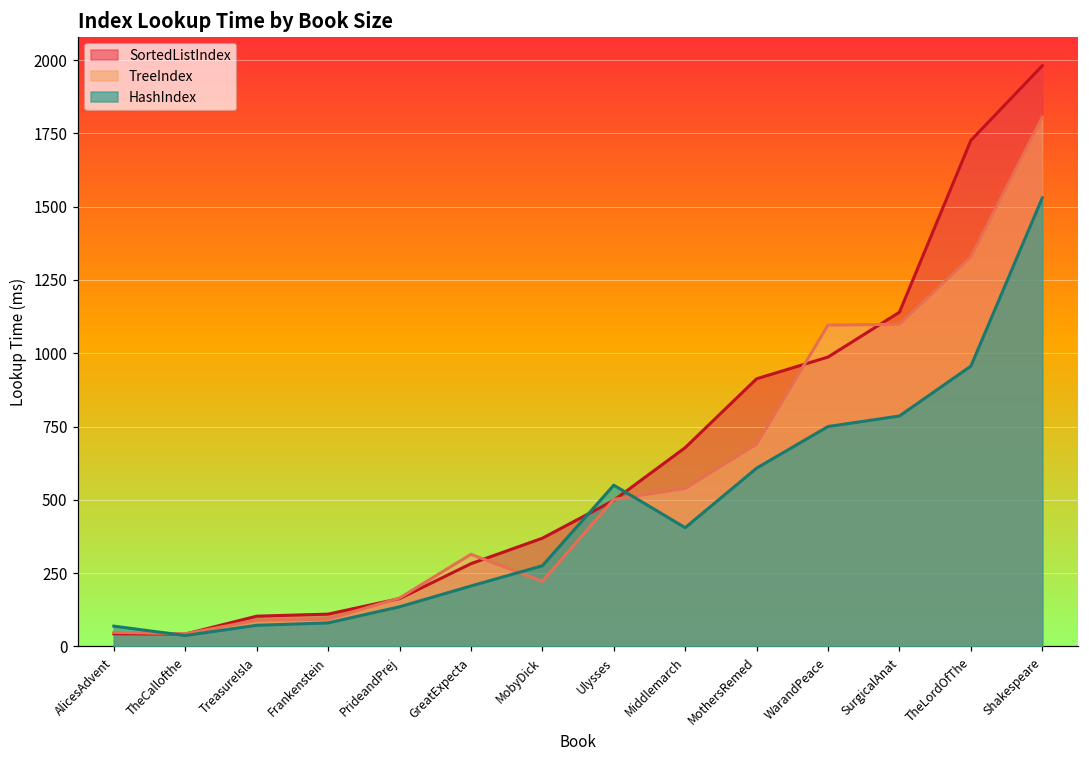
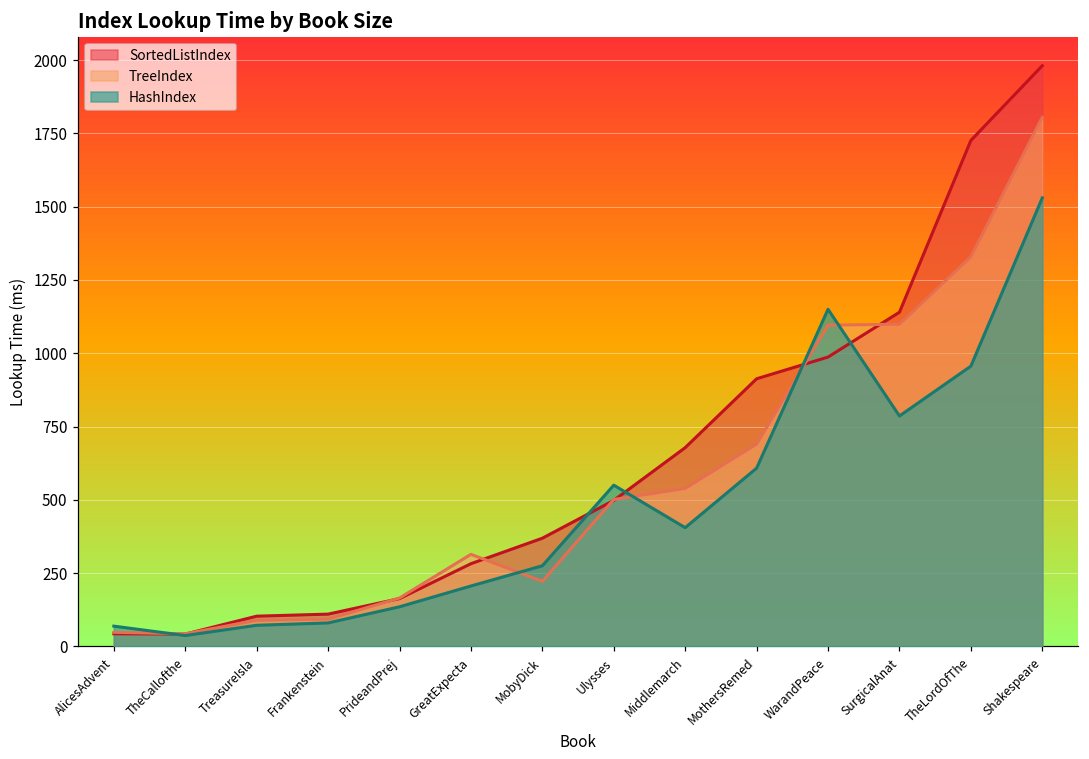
  {
    "SortedListIndex": {
      "TreasureIsla": 100,
      "Frankenstein": 110,
      "GreatExpecta": 280,
      "MobyDick": 370,
      "Middlemarch": 680,
      "MothersRemed": 910,
      "WarandPeace": 990,
      "SurgicalAnat": 1140,
      "TheLordOfThe": 1730,
      "Shakespeare": 1980
    },
    "TreeIndex": {
      "TreasureIsla": 90,
      "Frankenstein": 90,
      "GreatExpecta": 310,
      "MobyDick": 220,
      "Middlemarch": 540,
      "MothersRemed": 690,
      "WarandPeace": 1100,
      "SurgicalAnat": 1100,
      "TheLordOfThe": 1330,
      "Shakespeare": 1810
    },
    "HashIndex": {
      "AlicesAdvent": 70,
      "TreasureIsla": 70,
      "Frankenstein": 80,
      "PrideandPrej": 140,
      "GreatExpecta": 210,
      "MobyDick": 280,
      "Ulysses": 550,
      "Middlemarch": 410,
      "MothersRemed": 610,
-     "WarandPeace": 750,
+     "WarandPeace": 1150,
      "SurgicalAnat": 790,
      "TheLordOfThe": 960,
      "Shakespeare": 1530
    }
  }
